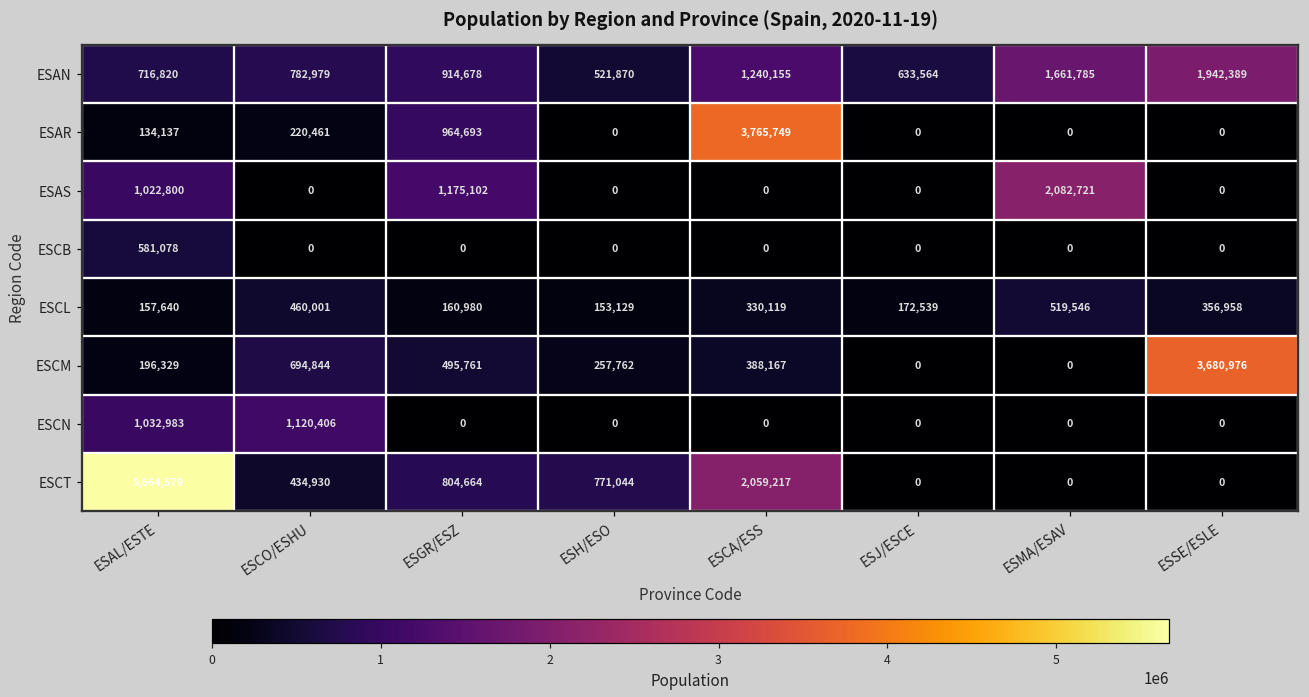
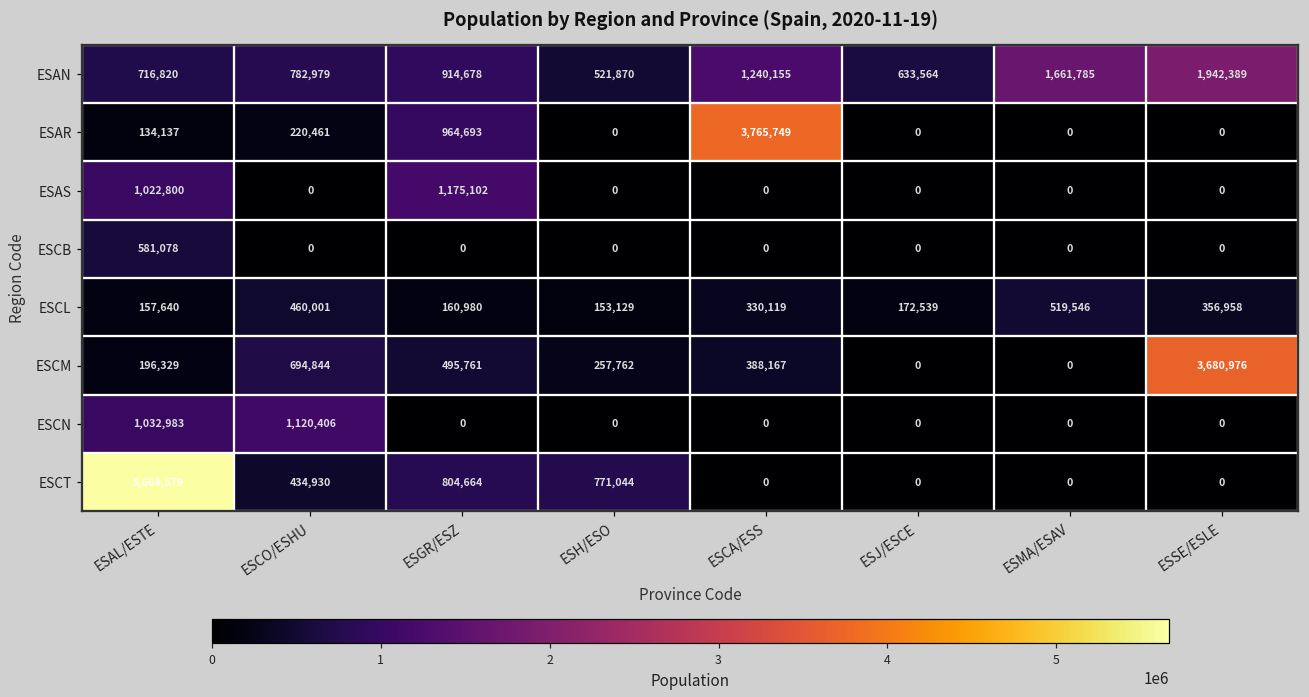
  {
    "ESAN": {
      "ESAL/ESTE": "716,820",
      "ESCO/ESHU": "782,979",
      "ESGR/ESZ": "914,678",
      "ESH/ESO": "521,870",
      "ESCA/ESS": "1,240,155",
      "ESJ/ESCE": "633,564",
      "ESMA/ESAV": "1,661,785",
      "ESSE/ESLE": "1,942,389"
    },
    "ESAR": {
      "ESAL/ESTE": "134,137",
      "ESCO/ESHU": "220,461",
      "ESGR/ESZ": "964,693",
      "ESH/ESO": "0",
      "ESCA/ESS": "3,765,749",
      "ESJ/ESCE": "0",
      "ESMA/ESAV": "0",
      "ESSE/ESLE": "0"
    },
    "ESAS": {
      "ESAL/ESTE": "1,022,800",
      "ESCO/ESHU": "0",
      "ESGR/ESZ": "1,175,102",
      "ESH/ESO": "0",
      "ESCA/ESS": "0",
      "ESJ/ESCE": "0",
-     "ESMA/ESAV": "2,082,721",
+     "ESMA/ESAV": "0",
      "ESSE/ESLE": "0"
    },
    "ESCB": {
      "ESAL/ESTE": "581,078",
      "ESCO/ESHU": "0",
      "ESGR/ESZ": "0",
      "ESH/ESO": "0",
      "ESCA/ESS": "0",
      "ESJ/ESCE": "0",
      "ESMA/ESAV": "0",
      "ESSE/ESLE": "0"
    },
    "ESCL": {
      "ESAL/ESTE": "157,640",
      "ESCO/ESHU": "460,001",
      "ESGR/ESZ": "160,980",
      "ESH/ESO": "153,129",
      "ESCA/ESS": "330,119",
      "ESJ/ESCE": "172,539",
      "ESMA/ESAV": "519,546",
      "ESSE/ESLE": "356,958"
    },
    "ESCM": {
      "ESAL/ESTE": "196,329",
      "ESCO/ESHU": "694,844",
      "ESGR/ESZ": "495,761",
      "ESH/ESO": "257,762",
      "ESCA/ESS": "388,167",
      "ESJ/ESCE": "0",
      "ESMA/ESAV": "0",
      "ESSE/ESLE": "3,680,976"
    },
    "ESCN": {
      "ESAL/ESTE": "1,032,983",
      "ESCO/ESHU": "1,120,406",
      "ESGR/ESZ": "0",
      "ESH/ESO": "0",
      "ESCA/ESS": "0",
      "ESJ/ESCE": "0",
      "ESMA/ESAV": "0",
      "ESSE/ESLE": "0"
    },
    "ESCT": {
      "ESAL/ESTE": "5,664,579",
      "ESCO/ESHU": "434,930",
      "ESGR/ESZ": "804,664",
      "ESH/ESO": "771,044",
-     "ESCA/ESS": "2,059,217",
+     "ESCA/ESS": "0",
      "ESJ/ESCE": "0",
      "ESMA/ESAV": "0",
      "ESSE/ESLE": "0"
    }
  }
